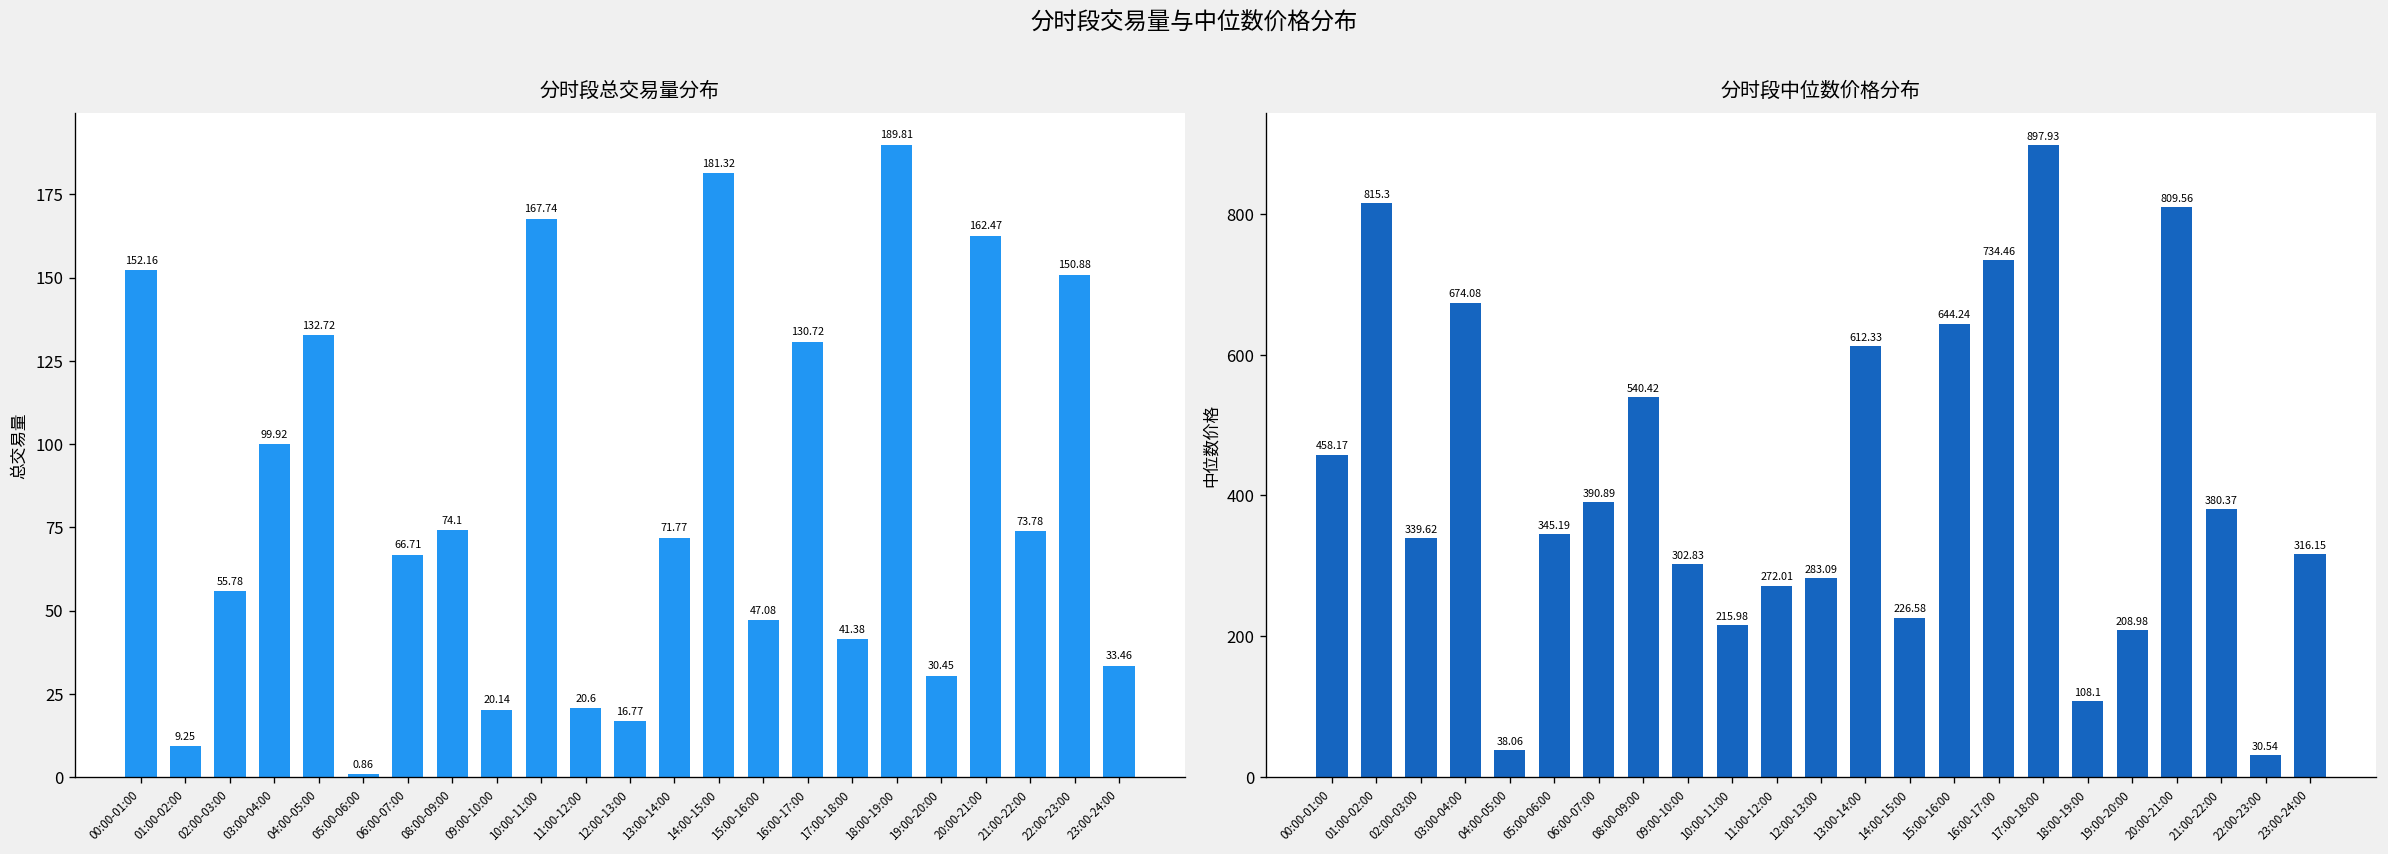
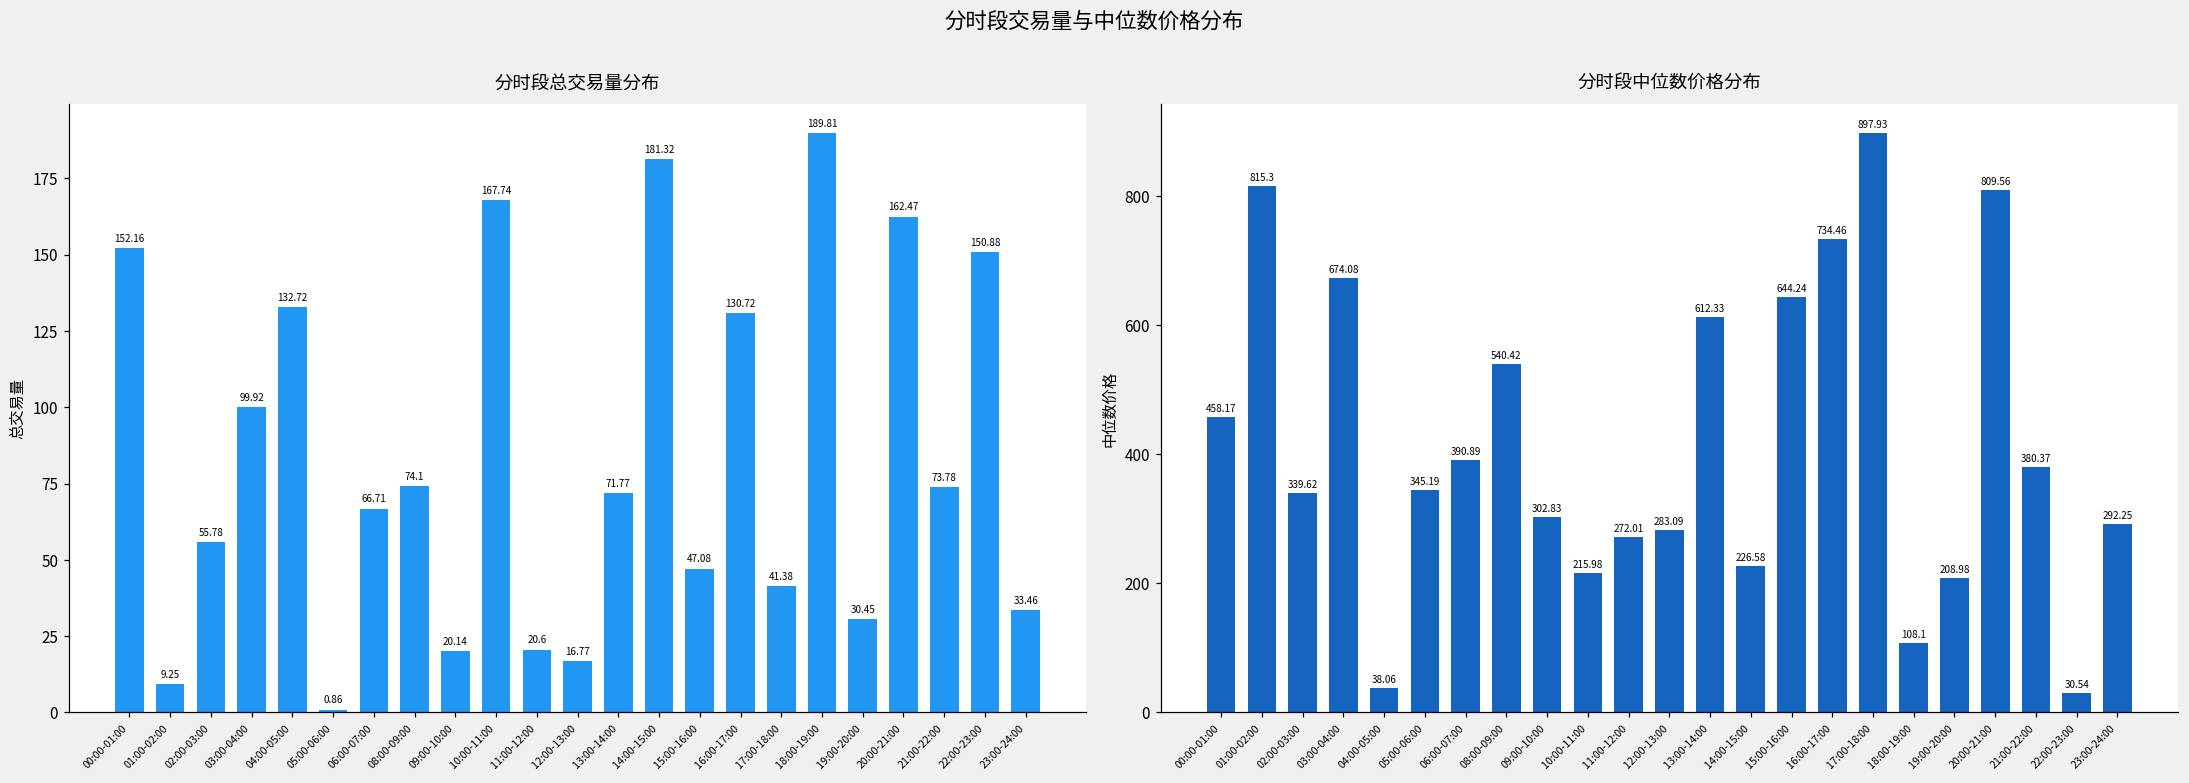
  {
    "分时段总交易量分布": {
      "00:00-01:00": 152.16,
      "01:00-02:00": 9.25,
      "02:00-03:00": 55.78,
      "03:00-04:00": 99.92,
      "04:00-05:00": 132.72,
      "05:00-06:00": 0.86,
      "06:00-07:00": 66.71,
      "08:00-09:00": 74.1,
      "09:00-10:00": 20.14,
      "10:00-11:00": 167.74,
      "11:00-12:00": 20.6,
      "12:00-13:00": 16.77,
      "13:00-14:00": 71.77,
      "14:00-15:00": 181.32,
      "15:00-16:00": 47.08,
      "16:00-17:00": 130.72,
      "17:00-18:00": 41.38,
      "18:00-19:00": 189.81,
      "19:00-20:00": 30.45,
      "20:00-21:00": 162.47,
      "21:00-22:00": 73.78,
      "22:00-23:00": 150.88,
      "23:00-24:00": 33.46
    },
    "分时段中位数价格分布": {
      "00:00-01:00": 458.17,
      "01:00-02:00": 815.3,
      "02:00-03:00": 339.62,
      "03:00-04:00": 674.08,
      "04:00-05:00": 38.06,
      "05:00-06:00": 345.19,
      "06:00-07:00": 390.89,
      "08:00-09:00": 540.42,
      "09:00-10:00": 302.83,
      "10:00-11:00": 215.98,
      "11:00-12:00": 272.01,
      "12:00-13:00": 283.09,
      "13:00-14:00": 612.33,
      "14:00-15:00": 226.58,
      "15:00-16:00": 644.24,
      "16:00-17:00": 734.46,
      "17:00-18:00": 897.93,
      "18:00-19:00": 108.1,
      "19:00-20:00": 208.98,
      "20:00-21:00": 809.56,
      "21:00-22:00": 380.37,
      "22:00-23:00": 30.54,
-     "23:00-24:00": 316.15
+     "23:00-24:00": 292.25
    }
  }
